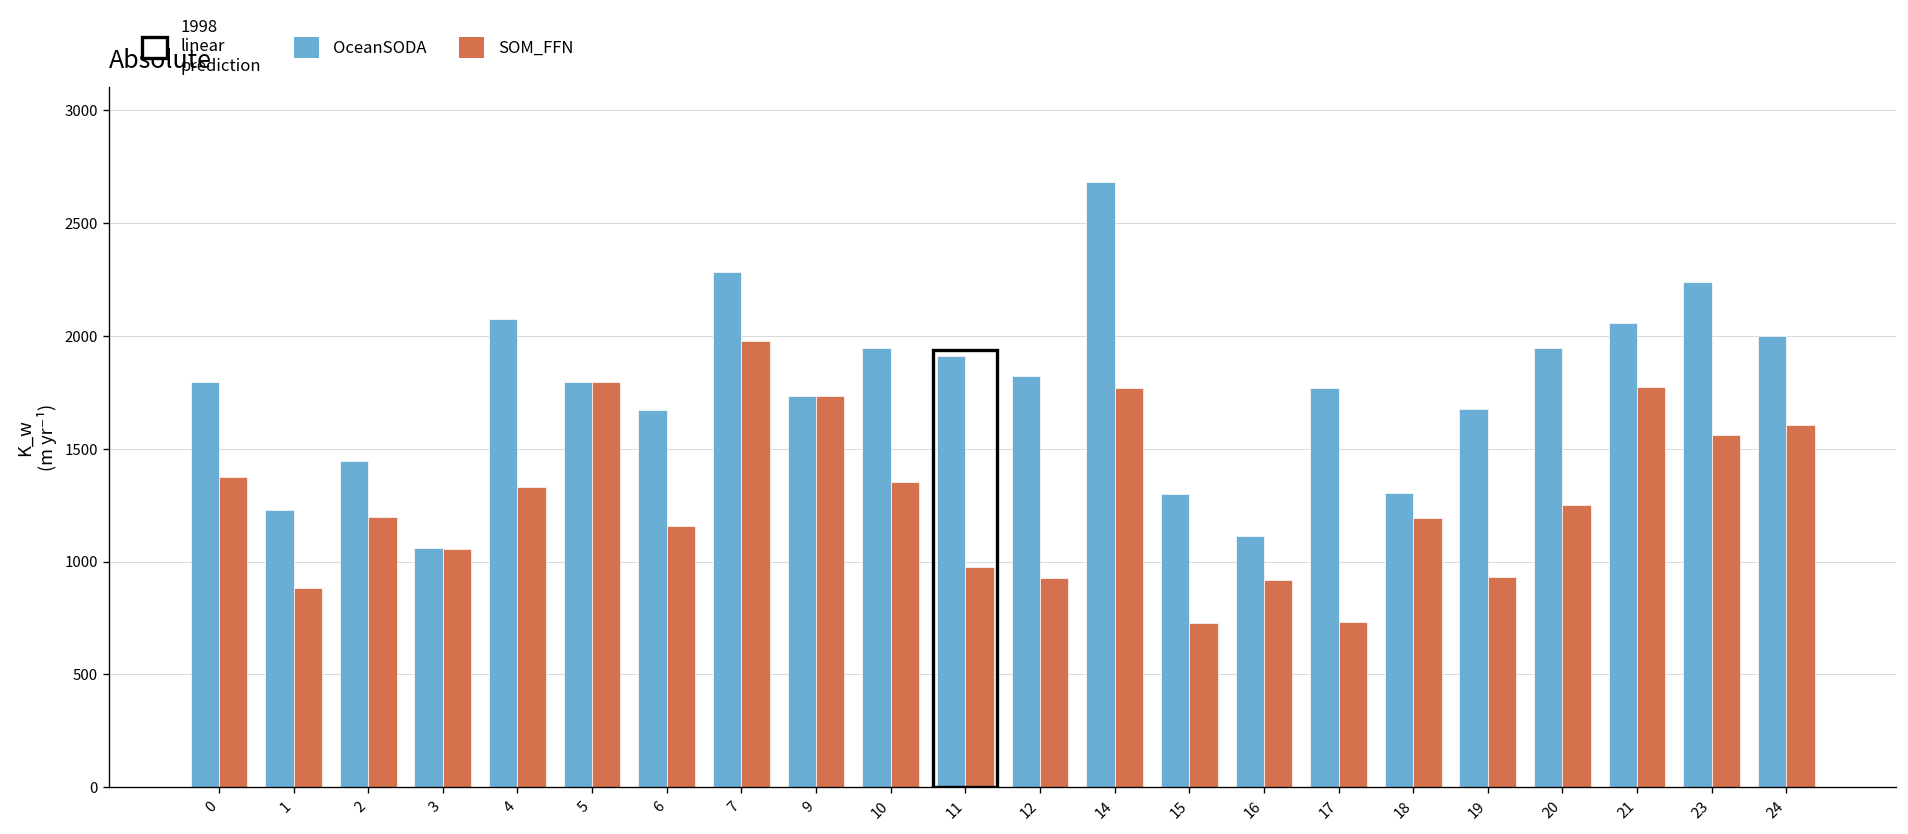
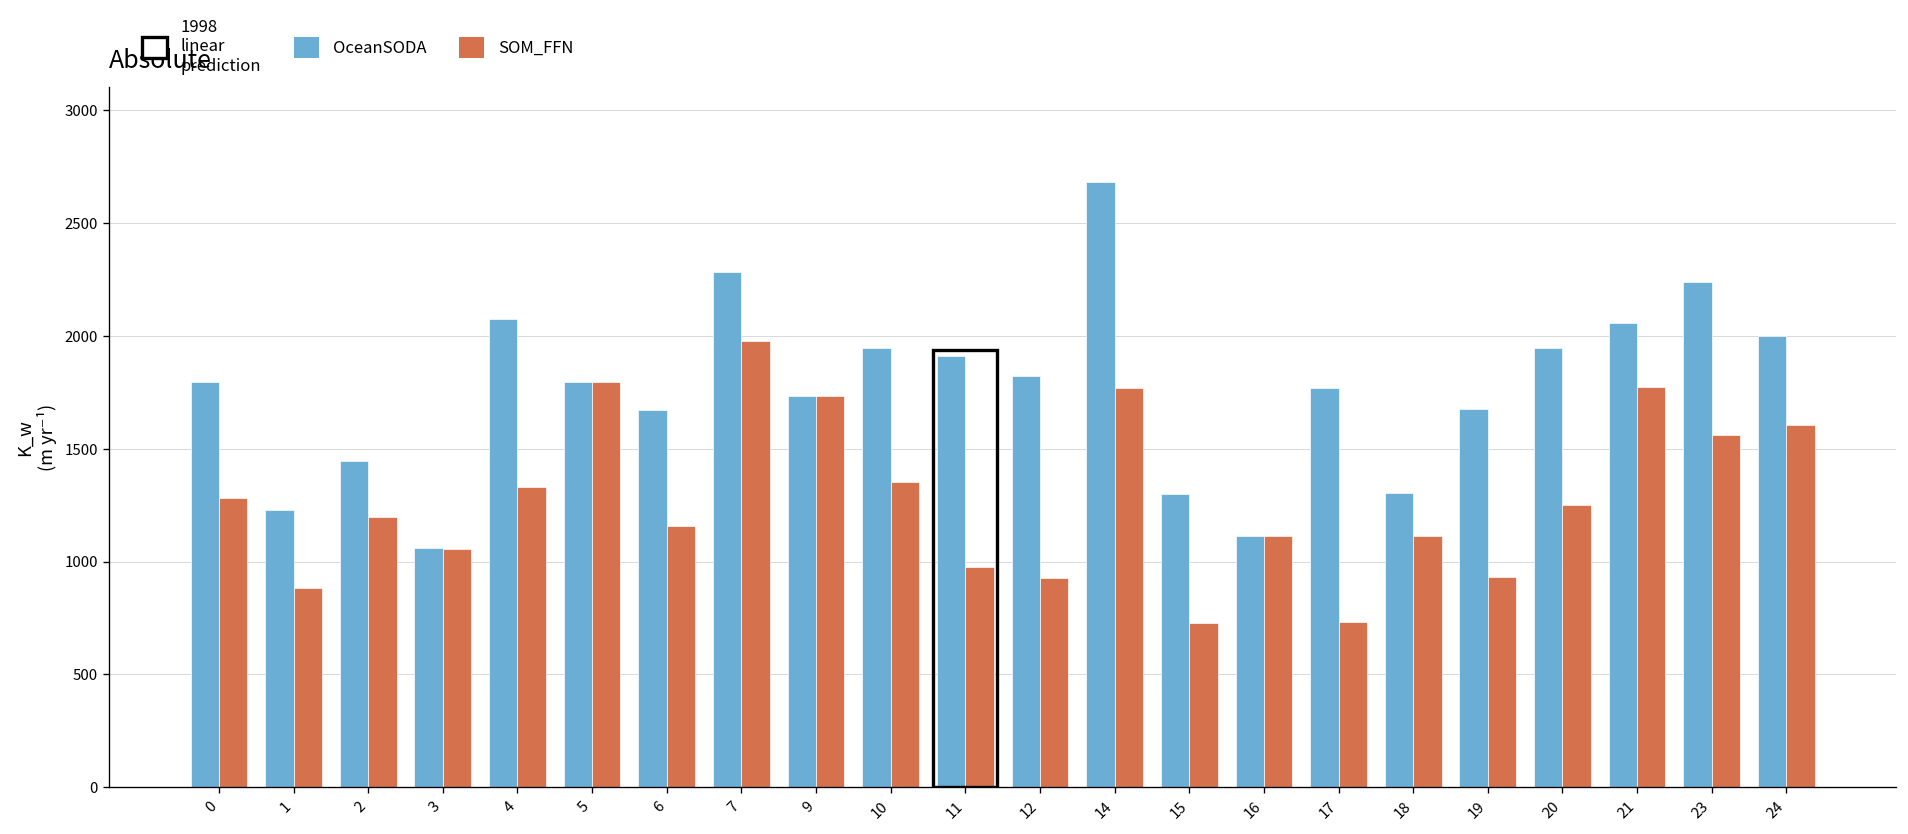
  {
    "OceanSODA": {
      "0": 1790,
      "1": 1230,
      "2": 1440,
      "3": 1060,
      "4": 2070,
      "5": 1800,
      "6": 1670,
      "7": 2280,
      "9": 1730,
      "10": 1950,
      "11": 1910,
      "12": 1820,
      "14": 2680,
      "15": 1300,
      "16": 1120,
      "17": 1770,
      "18": 1310,
      "19": 1680,
      "20": 1950,
      "21": 2050,
      "23": 2240,
      "24": 2000
    },
    "SOM_FFN": {
-     "0": 1370,
+     "0": 1280,
      "1": 880,
      "2": 1200,
      "3": 1060,
      "4": 1330,
      "5": 1800,
      "6": 1160,
      "7": 1980,
      "9": 1730,
      "10": 1350,
      "11": 970,
      "12": 930,
      "14": 1770,
      "15": 730,
-     "16": 920,
+     "16": 1120,
      "17": 730,
-     "18": 1190,
+     "18": 1110,
      "19": 930,
      "20": 1250,
      "21": 1770,
      "23": 1560,
      "24": 1610
    }
  }
